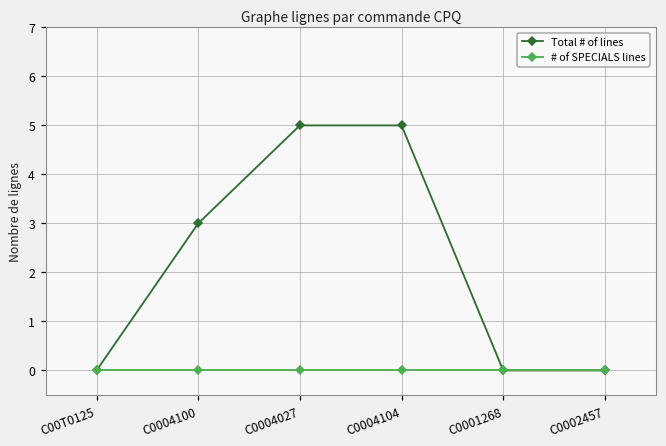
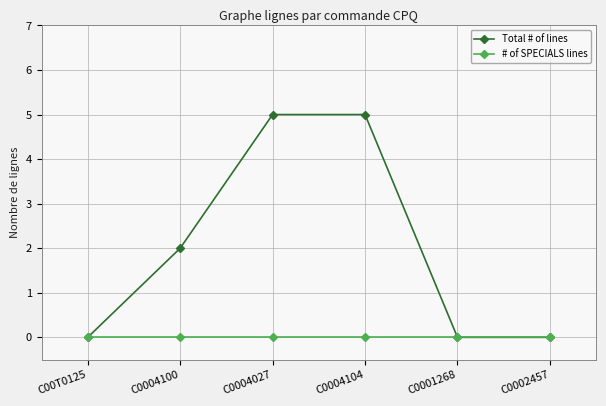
  {
    "Total # of lines": {
-     "C0004100": 3,
+     "C0004100": 2,
      "C0004027": 5,
      "C0004104": 5
    },
    "# of SPECIALS lines": {
      "C0004100": 0,
      "C0004027": 0,
      "C0004104": 0
    }
  }
